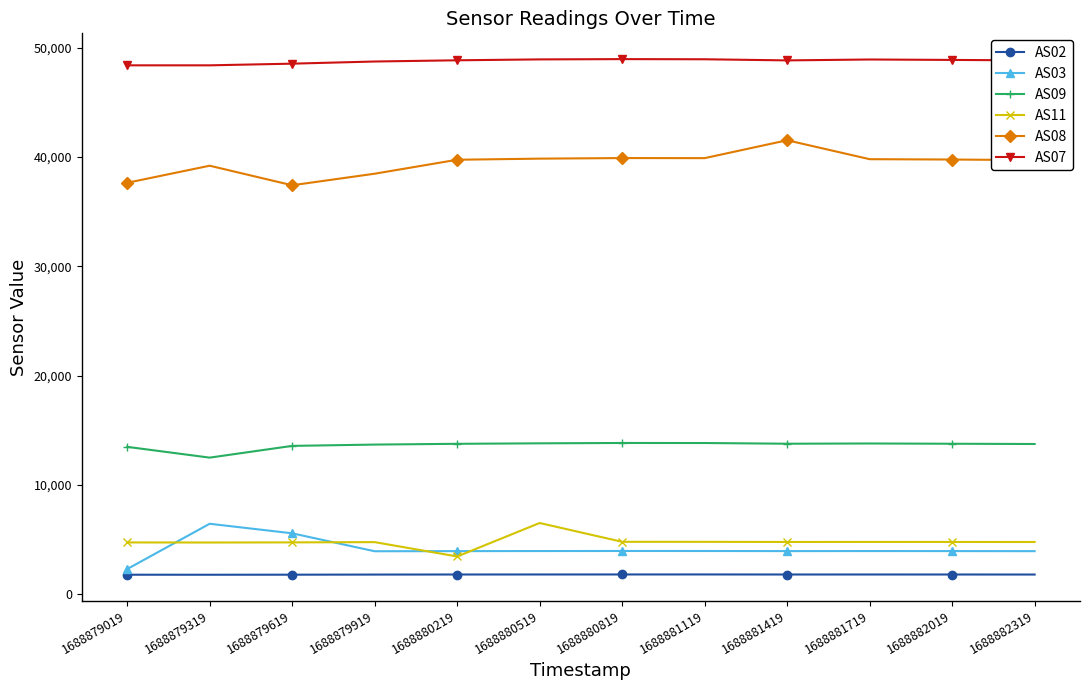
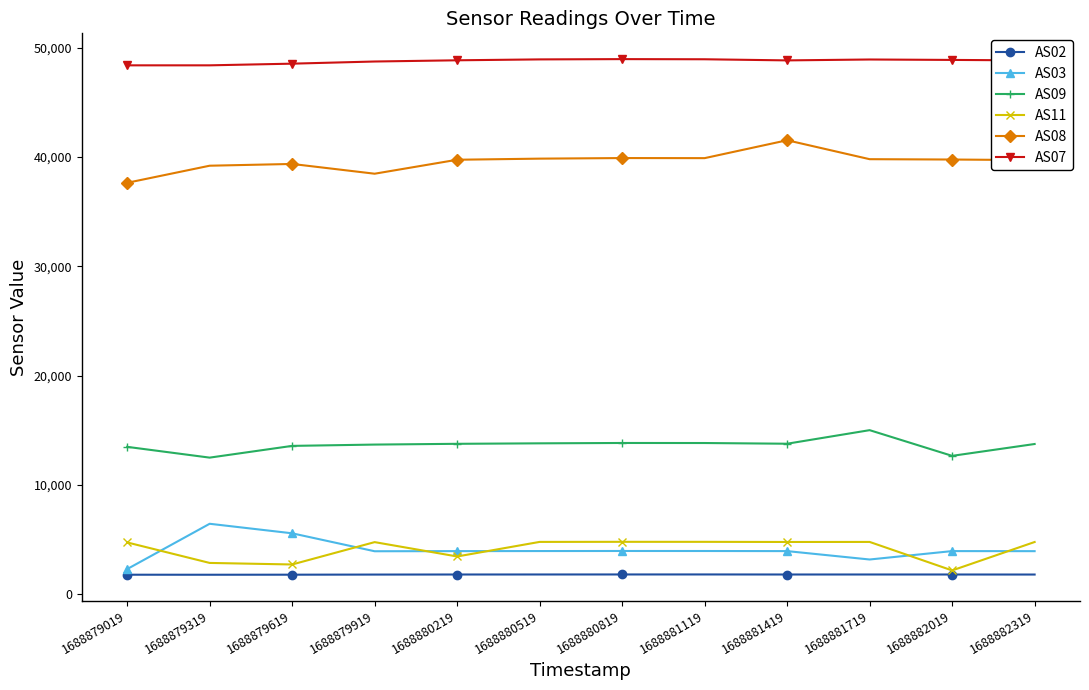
  {
    "AS02": {
      "1688879019": "1,800",
      "1688879319": "1,800",
      "1688879619": "1,800",
      "1688879919": "1,800",
      "1688880219": "1,800",
      "1688880519": "1,800",
      "1688880819": "1,800",
      "1688881119": "1,800",
      "1688881419": "1,800",
      "1688881719": "1,800",
      "1688882019": "1,800",
      "1688882319": "1,800"
    },
    "AS03": {
      "1688879019": "2,300",
      "1688879319": "6,400",
      "1688879619": "5,600",
      "1688879919": "3,900",
      "1688880219": "3,900",
      "1688880519": "3,900",
      "1688880819": "4,000",
      "1688881119": "3,900",
      "1688881419": "3,900",
-     "1688881719": "3,900",
+     "1688881719": "3,200",
      "1688882019": "3,900",
      "1688882319": "3,900"
    },
    "AS09": {
      "1688879019": "13,500",
      "1688879319": "12,500",
      "1688879619": "13,600",
      "1688879919": "13,700",
      "1688880219": "13,800",
      "1688880519": "13,800",
      "1688880819": "13,800",
      "1688881119": "13,800",
      "1688881419": "13,800",
-     "1688881719": "13,800",
-     "1688882019": "13,800",
+     "1688881719": "15,000",
+     "1688882019": "12,700",
      "1688882319": "13,700"
    },
    "AS11": {
      "1688879019": "4,700",
-     "1688879319": "4,700",
-     "1688879619": "4,700",
+     "1688879319": "2,900",
+     "1688879619": "2,700",
      "1688879919": "4,800",
      "1688880219": "3,400",
-     "1688880519": "6,500",
+     "1688880519": "4,800",
      "1688880819": "4,800",
      "1688881119": "4,800",
      "1688881419": "4,800",
      "1688881719": "4,800",
-     "1688882019": "4,800",
+     "1688882019": "2,200",
      "1688882319": "4,800"
    },
    "AS08": {
      "1688879019": "37,600",
      "1688879319": "39,200",
-     "1688879619": "37,400",
+     "1688879619": "39,400",
      "1688879919": "38,500",
      "1688880219": "39,800",
      "1688880519": "39,900",
      "1688880819": "39,900",
      "1688881119": "39,900",
      "1688881419": "41,500",
      "1688881719": "39,800",
      "1688882019": "39,800"
    },
    "AS07": {
      "1688879019": "48,400",
      "1688879319": "48,400",
      "1688879619": "48,500",
      "1688879919": "48,700",
      "1688880219": "48,900",
      "1688880519": "48,900",
      "1688880819": "49,000",
      "1688881119": "48,900",
      "1688881419": "48,800",
      "1688881719": "48,900",
      "1688882019": "48,900"
    }
  }
